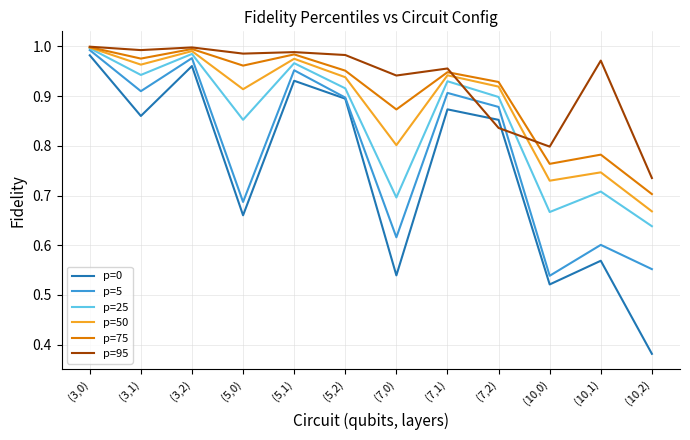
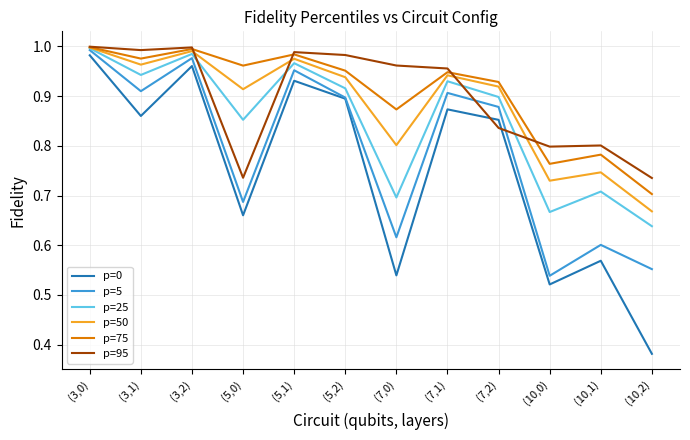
  {
    "p=95": {
      "(3,1)": 0.99,
-     "(5,0)": 0.99,
+     "(5,0)": 0.74,
      "(5,2)": 0.98,
-     "(7,0)": 0.94,
+     "(7,0)": 0.96,
      "(7,1)": 0.96,
      "(7,2)": 0.84,
      "(10,0)": 0.80,
-     "(10,1)": 0.97,
+     "(10,1)": 0.80,
      "(10,2)": 0.74
    }
  }
